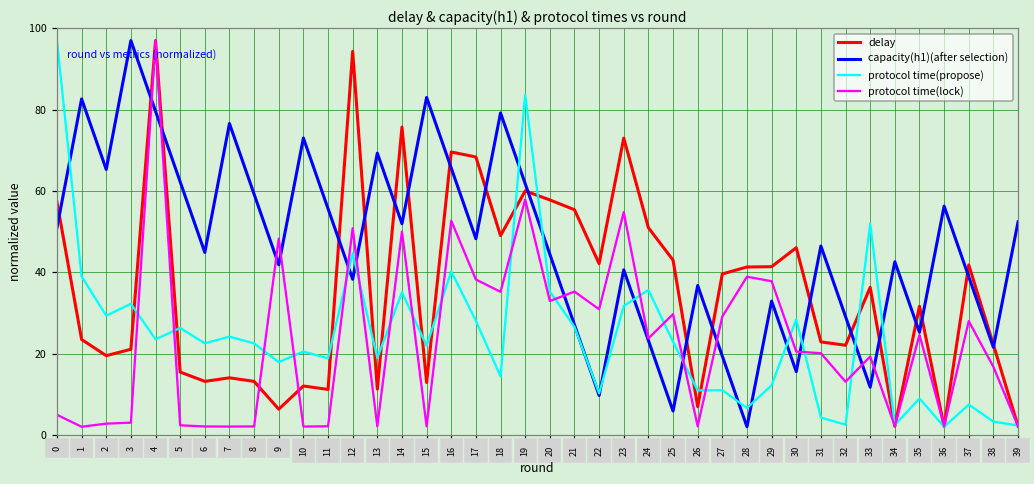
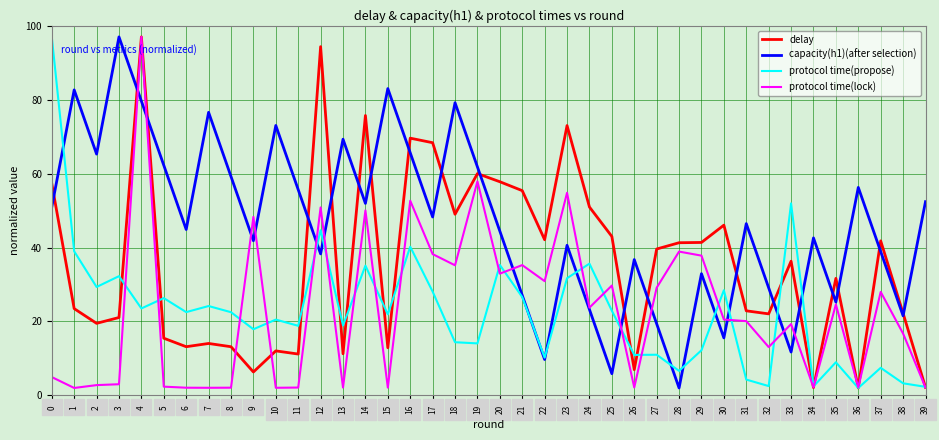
  {
    "delay": {
      "0": 57,
      "1": 23,
      "2": 19,
      "3": 21,
      "5": 15,
      "6": 13,
      "7": 14,
      "8": 13,
      "9": 6,
      "10": 12,
      "11": 11,
      "12": 94,
      "13": 11,
      "14": 76,
      "15": 13,
      "16": 70,
      "17": 68,
      "18": 49,
      "19": 60,
      "20": 58,
      "21": 55,
      "22": 42,
      "23": 73,
      "24": 51,
      "25": 43,
      "26": 7,
      "27": 40,
      "28": 41,
      "29": 41,
      "30": 46,
      "31": 23,
      "32": 22,
      "33": 36,
      "35": 32,
      "37": 42
    },
    "capacity(h1)(after selection)": {
      "0": 51,
      "1": 83,
      "2": 65,
      "3": 97,
      "4": 80,
      "5": 62,
      "6": 45,
      "7": 77,
      "8": 59,
      "9": 42,
      "10": 73,
      "11": 56,
      "12": 38,
      "13": 69,
      "14": 52,
      "15": 83,
      "16": 66,
      "17": 48,
      "18": 79,
      "19": 62,
      "20": 44,
      "23": 41,
      "25": 6,
      "26": 37,
      "27": 19,
      "28": 2,
      "29": 33,
      "30": 16,
      "31": 46,
      "32": 29,
      "33": 12,
      "34": 43,
      "36": 56,
      "37": 39,
      "39": 52
    },
    "protocol time(propose)": {
      "0": 97,
      "1": 39,
      "2": 29,
      "3": 32,
      "4": 24,
      "5": 26,
      "6": 23,
      "7": 24,
      "8": 22,
      "9": 18,
      "10": 20,
      "11": 19,
      "12": 45,
      "13": 19,
      "14": 35,
      "15": 22,
      "16": 40,
      "17": 28,
      "18": 14,
-     "19": 84,
+     "19": 14,
      "20": 35,
      "23": 32,
      "24": 36,
      "25": 23,
      "26": 11,
      "27": 11,
      "28": 7,
      "29": 12,
      "30": 28,
      "31": 4,
      "32": 3,
      "33": 52,
      "35": 9,
      "37": 7,
      "38": 3
    },
    "protocol time(lock)": {
      "0": 5,
      "1": 2,
      "2": 3,
      "3": 3,
      "5": 2,
      "6": 2,
      "7": 2,
      "8": 2,
      "9": 48,
      "10": 2,
      "11": 2,
      "12": 51,
      "13": 2,
      "14": 50,
      "15": 2,
      "16": 53,
      "17": 38,
      "18": 35,
      "19": 58,
      "20": 33,
      "21": 35,
      "22": 31,
      "23": 55,
      "25": 30,
      "26": 2,
      "27": 29,
      "28": 39,
      "29": 38,
      "30": 21,
      "31": 20,
      "32": 13,
      "33": 19,
      "37": 28,
      "38": 17
    }
  }
